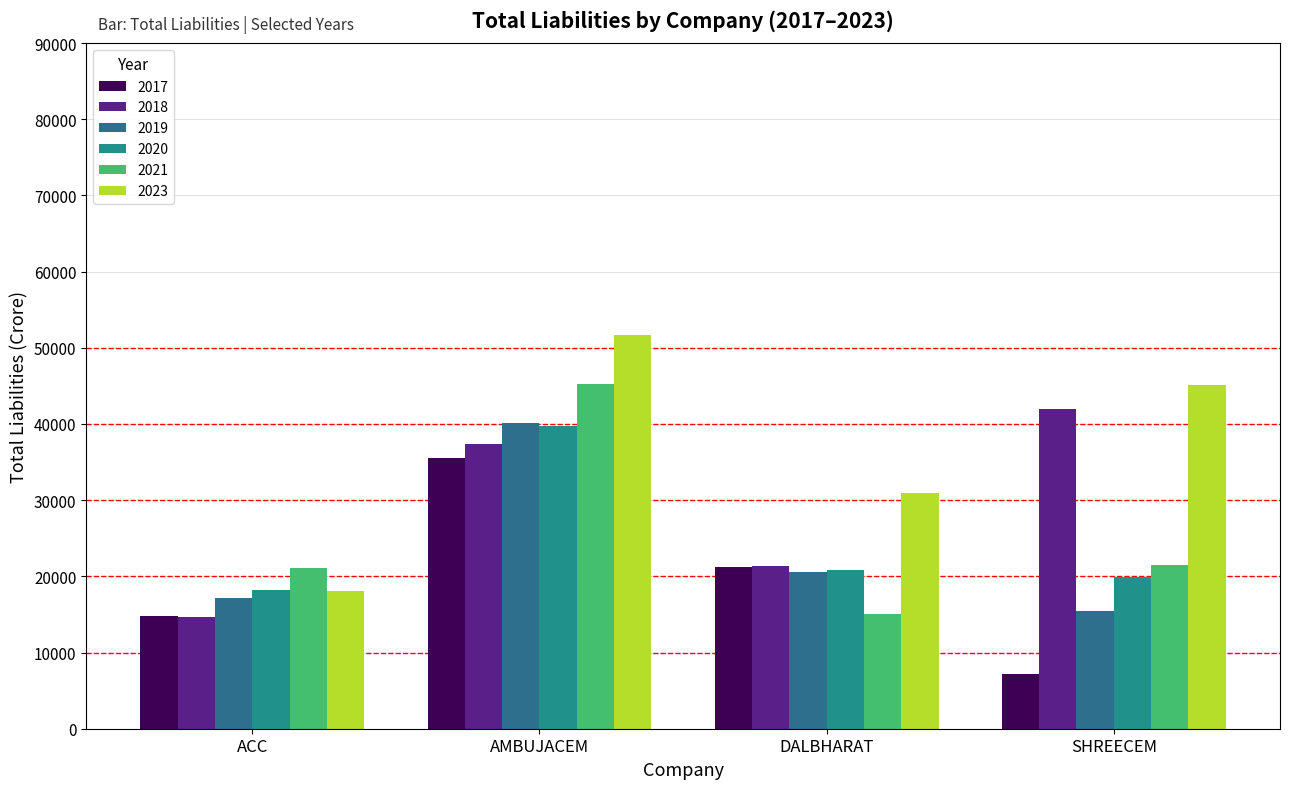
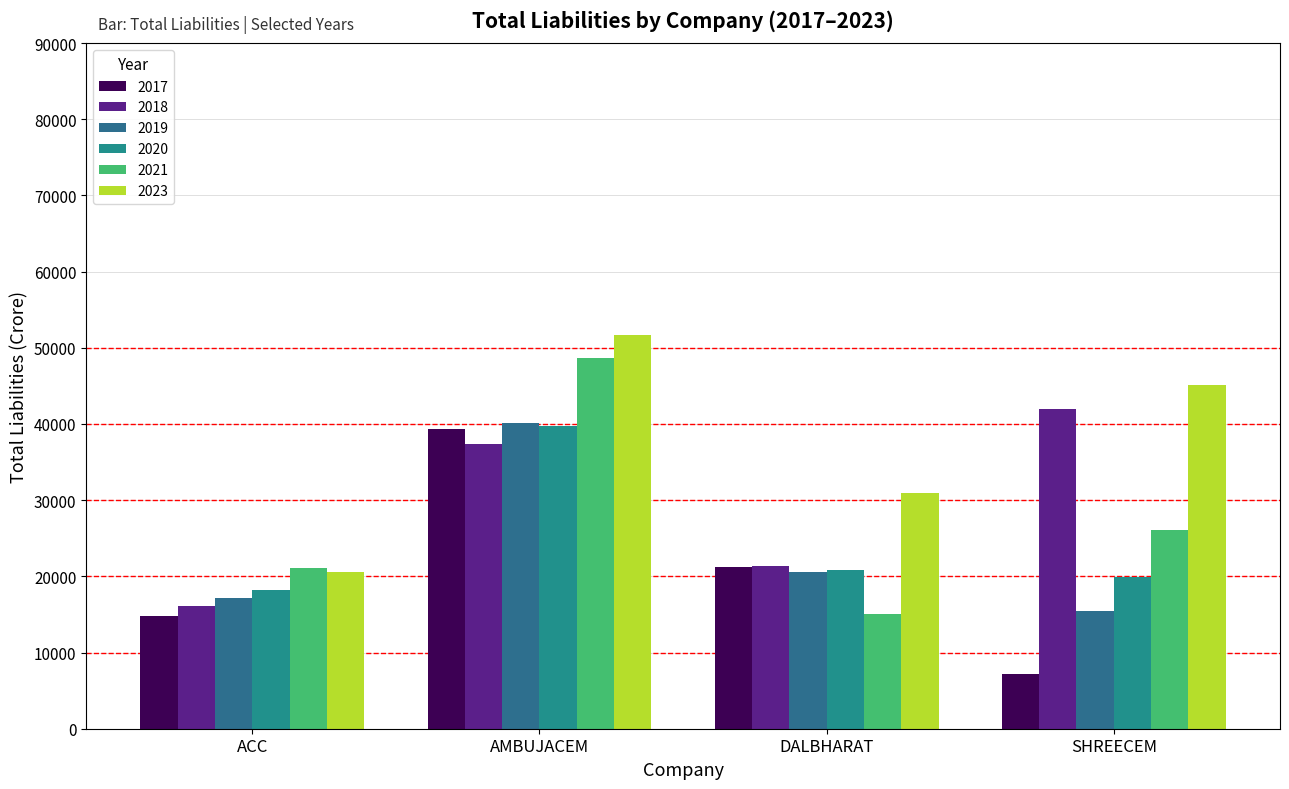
  {
    "2017": {
      "ACC": 15000,
-     "AMBUJACEM": 36000,
+     "AMBUJACEM": 39000,
      "DALBHARAT": 21000,
      "SHREECEM": 7000
    },
    "2018": {
-     "ACC": 15000,
+     "ACC": 16000,
      "AMBUJACEM": 37000,
      "DALBHARAT": 21000,
      "SHREECEM": 42000
    },
    "2021": {
      "ACC": 21000,
-     "AMBUJACEM": 45000,
+     "AMBUJACEM": 49000,
      "DALBHARAT": 15000,
-     "SHREECEM": 22000
+     "SHREECEM": 26000
    },
    "2023": {
-     "ACC": 18000,
+     "ACC": 21000,
      "AMBUJACEM": 52000,
      "DALBHARAT": 31000,
      "SHREECEM": 45000
    }
  }
